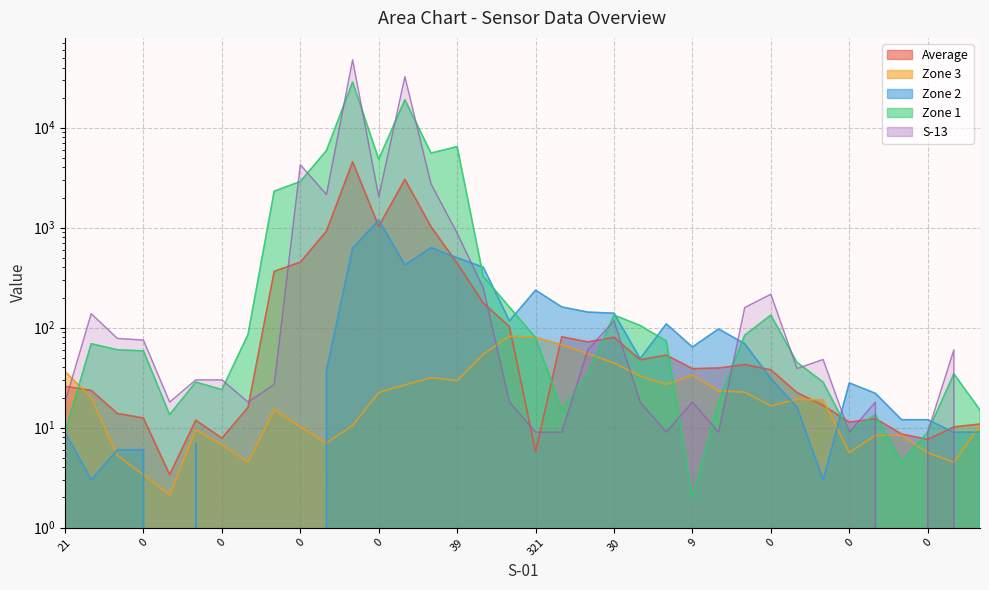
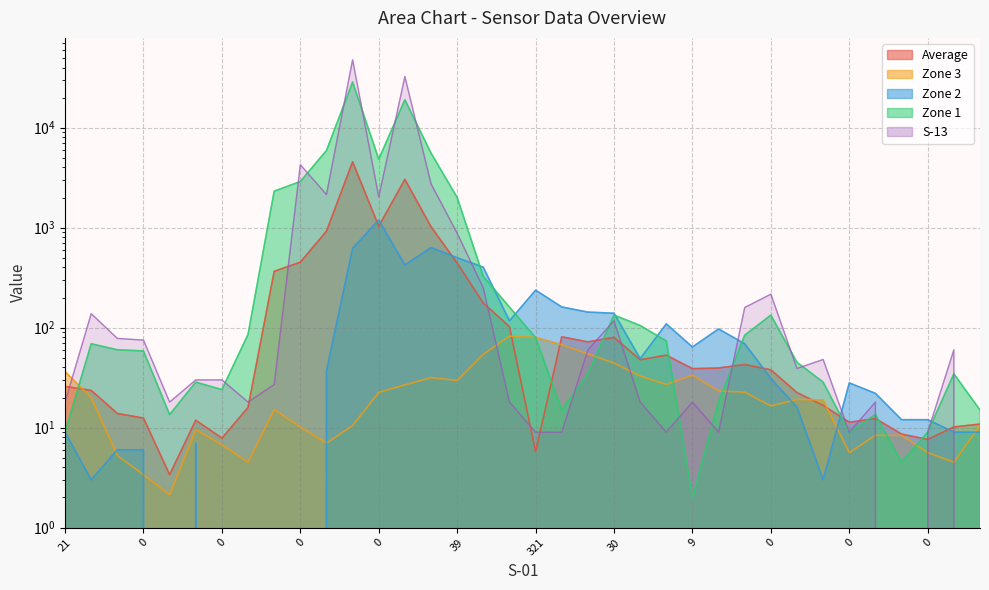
  {
    "Average": {
      "21": 26,
      "39": 400,
      "321": 6,
      "30": 80,
      "9": 39
    },
    "Zone 3": {
      "21": 36,
      "39": 30,
      "30": 40,
      "9": 34
    },
    "Zone 2": {
      "39": 500,
      "321": 240,
      "9": 60
    },
    "Zone 1": {
-     "39": 6000,
+     "39": 2000,
      "9": 2
    },
    "S-13": {
      "21": 18,
      "39": 900,
      "321": 9,
      "30": 120,
      "9": 18
    }
  }
